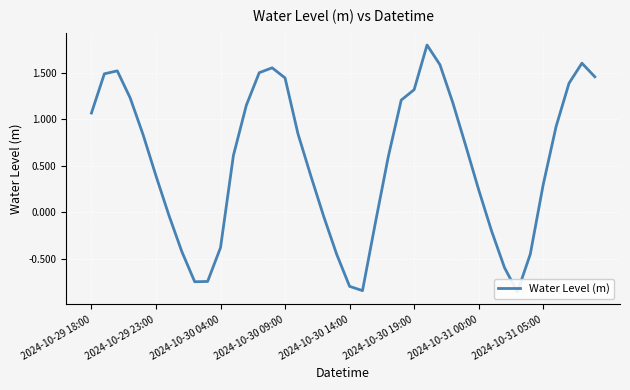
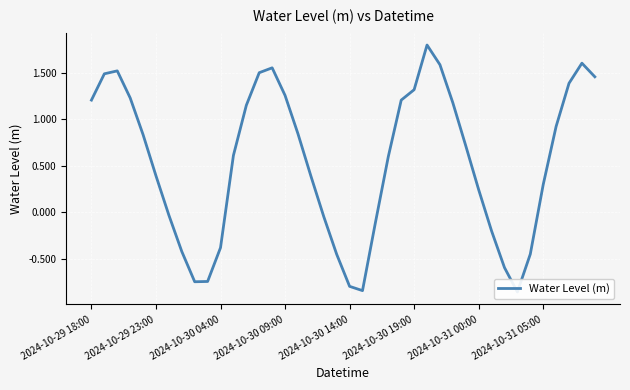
  {
-   "2024-10-29 18:00": 1.1,
+   "2024-10-29 18:00": 1.2,
    "2024-10-29 23:00": 0.4,
    "2024-10-30 04:00": -0.4,
-   "2024-10-30 09:00": 1.4,
+   "2024-10-30 09:00": 1.3,
    "2024-10-30 14:00": -0.8,
    "2024-10-30 19:00": 1.3,
    "2024-10-31 00:00": 0.2,
    "2024-10-31 05:00": 0.3
  }
